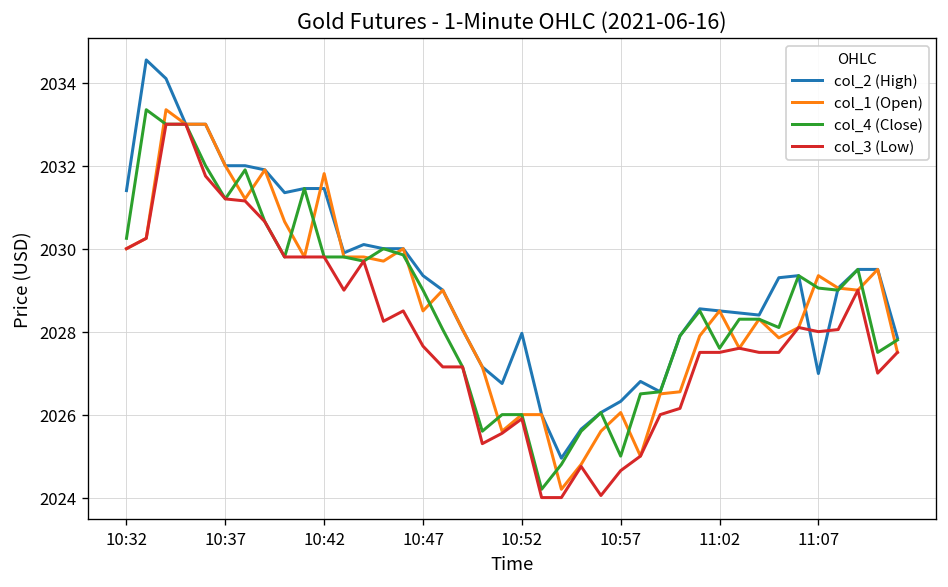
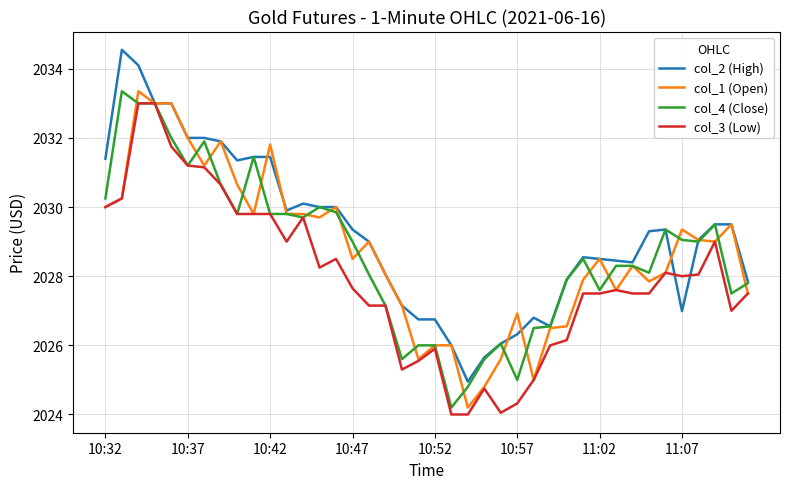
  {
    "col_2 (High)": {
      "10:32": 2031.4,
      "10:42": 2031.5,
      "10:47": 2029.4,
-     "10:52": 2028.0,
+     "10:52": 2026.8,
      "10:57": 2026.3,
      "11:07": 2027.0
    },
    "col_1 (Open)": {
      "10:42": 2031.8,
      "10:47": 2028.5,
-     "10:57": 2026.1,
+     "10:57": 2026.9,
      "11:07": 2029.4
    },
    "col_4 (Close)": {
      "10:32": 2030.3,
      "10:47": 2029.0,
      "10:57": 2025.0,
      "11:02": 2027.6,
      "11:07": 2029.1
    },
    "col_3 (Low)": {
      "10:47": 2027.7,
      "10:52": 2025.9,
-     "10:57": 2024.7,
+     "10:57": 2024.3,
      "11:02": 2027.5,
      "11:07": 2028.0
    }
  }
